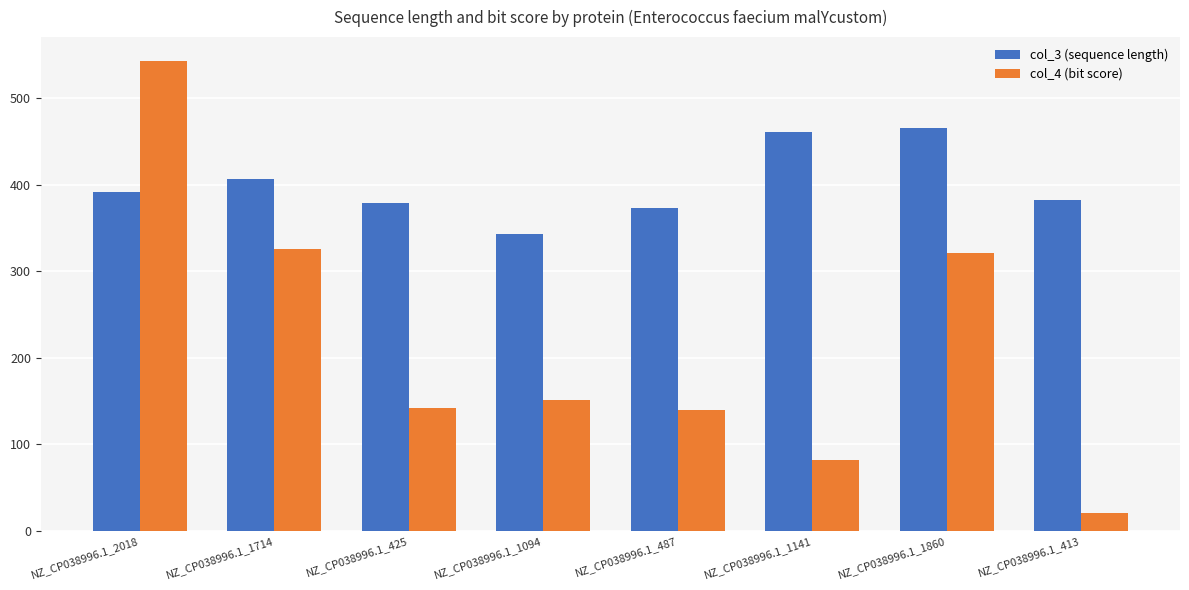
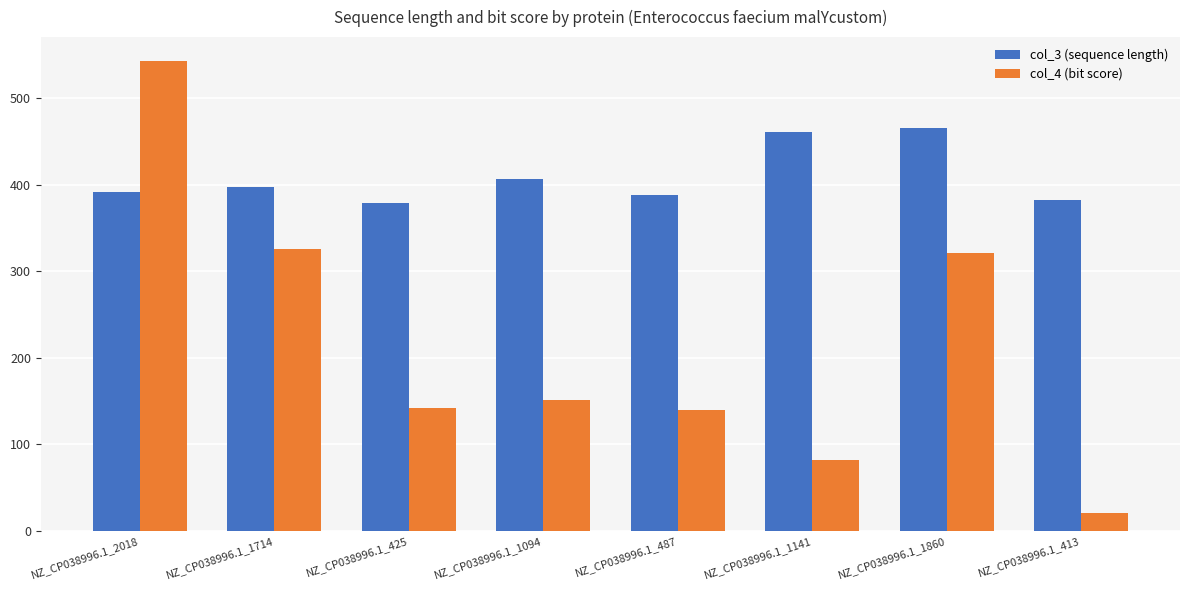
  {
    "col_3 (sequence length)": {
      "NZ_CP038996.1_2018": 390,
-     "NZ_CP038996.1_1714": 410,
+     "NZ_CP038996.1_1714": 400,
      "NZ_CP038996.1_425": 380,
-     "NZ_CP038996.1_1094": 340,
-     "NZ_CP038996.1_487": 370,
+     "NZ_CP038996.1_1094": 410,
+     "NZ_CP038996.1_487": 390,
      "NZ_CP038996.1_1141": 460,
      "NZ_CP038996.1_1860": 470,
      "NZ_CP038996.1_413": 380
    },
    "col_4 (bit score)": {
      "NZ_CP038996.1_2018": 540,
      "NZ_CP038996.1_1714": 330,
      "NZ_CP038996.1_425": 140,
      "NZ_CP038996.1_1094": 150,
      "NZ_CP038996.1_487": 140,
      "NZ_CP038996.1_1141": 80,
      "NZ_CP038996.1_1860": 320,
      "NZ_CP038996.1_413": 20
    }
  }
